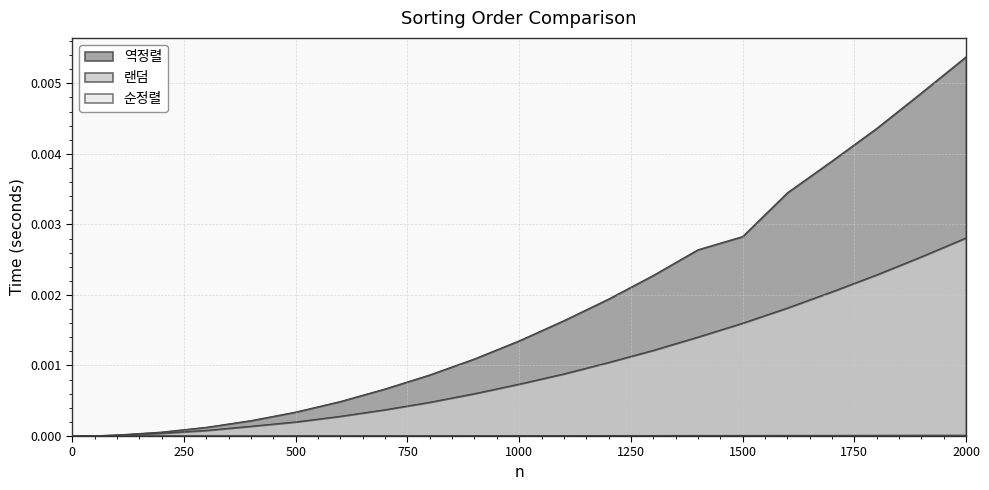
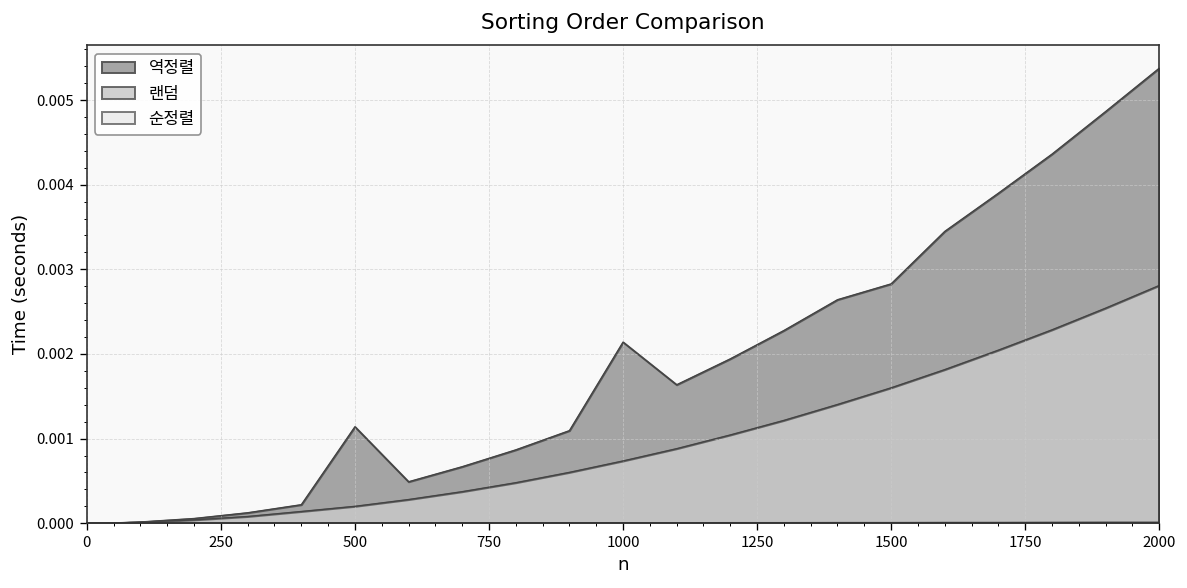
  {
    "역정렬": {
-     "500": 0.0003,
-     "1000": 0.0014,
+     "500": 0.0011,
+     "1000": 0.0021,
      "1500": 0.0028,
      "2000": 0.0054
    }
  }
